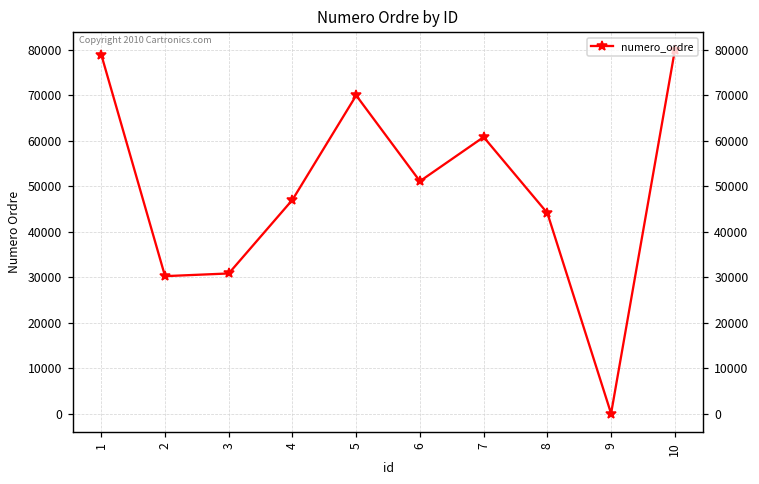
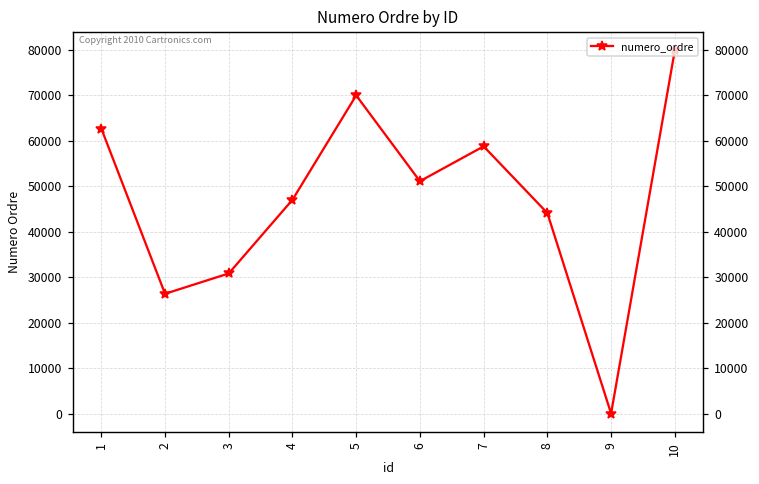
  {
-   "1": 79000,
-   "2": 30000,
+   "1": 63000,
+   "2": 26000,
    "3": 31000,
    "4": 47000,
    "5": 70000,
    "6": 51000,
-   "7": 61000,
+   "7": 59000,
    "8": 44000,
    "9": 0
  }
